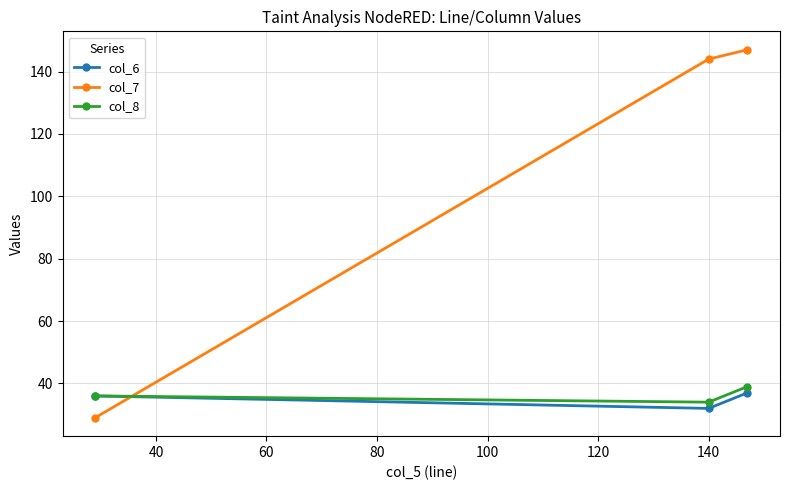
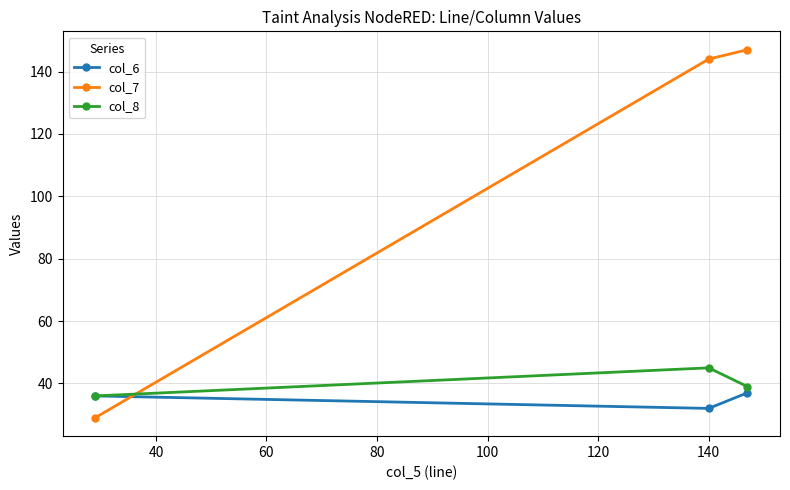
  {
    "col_6": {
      "140": 32
    },
    "col_7": {
      "140": 144
    },
    "col_8": {
-     "140": 34
+     "140": 45
    }
  }
